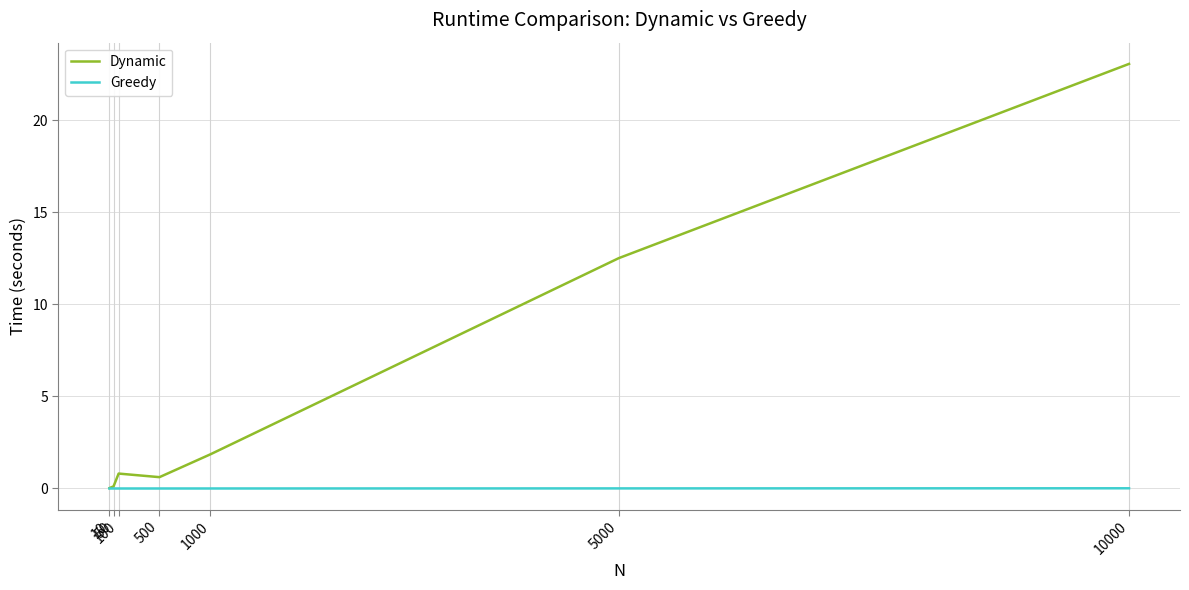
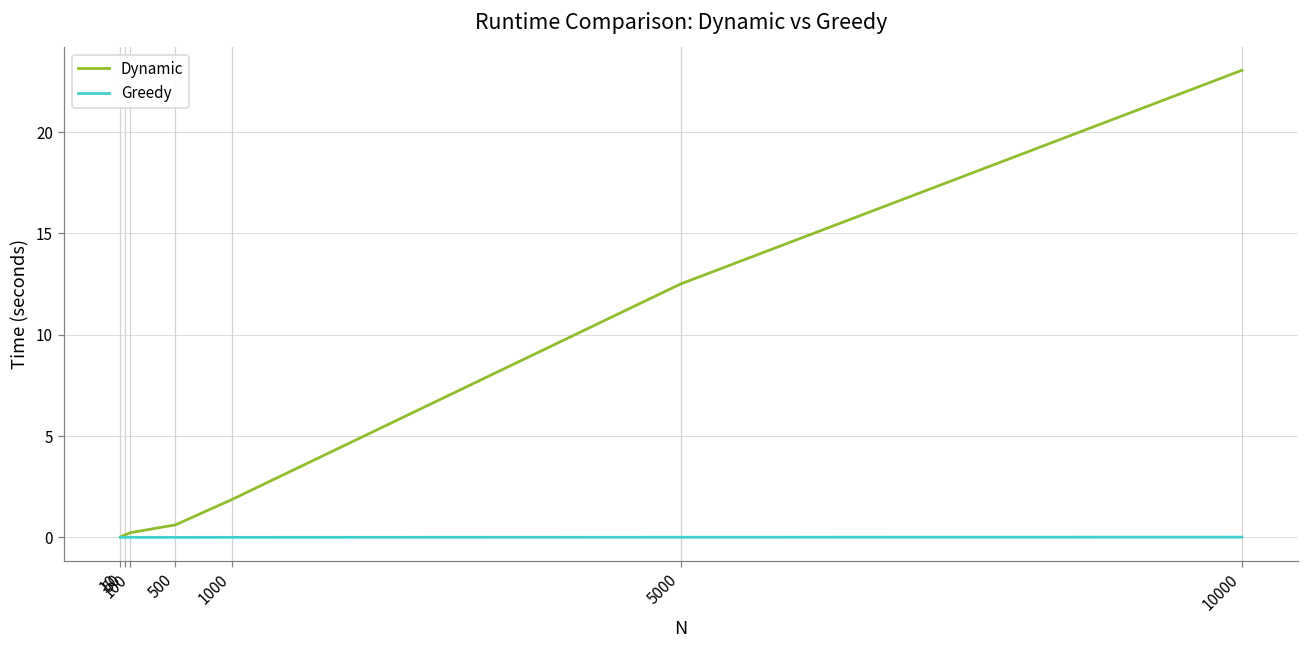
  {
    "Dynamic": {
-     "100": 0.8,
+     "100": 0.2,
      "500": 0.6,
      "1000": 1.9,
      "5000": 12.5,
      "10000": 23.1
    },
    "Greedy": {
      "100": 0.0,
      "500": 0.0,
      "1000": 0.0,
      "5000": 0.0,
      "10000": 0.0
    }
  }
